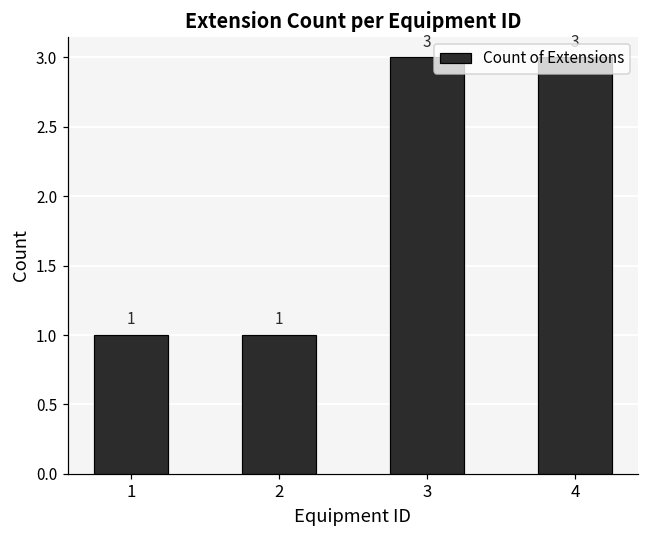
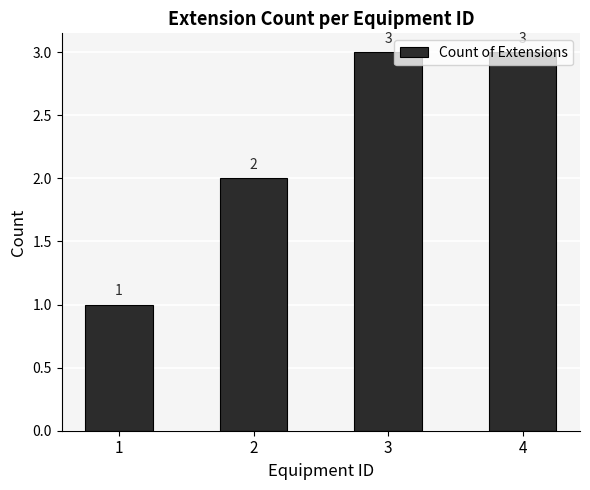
  {
    "1": 1,
-   "2": 1,
+   "2": 2,
    "3": 3
  }
